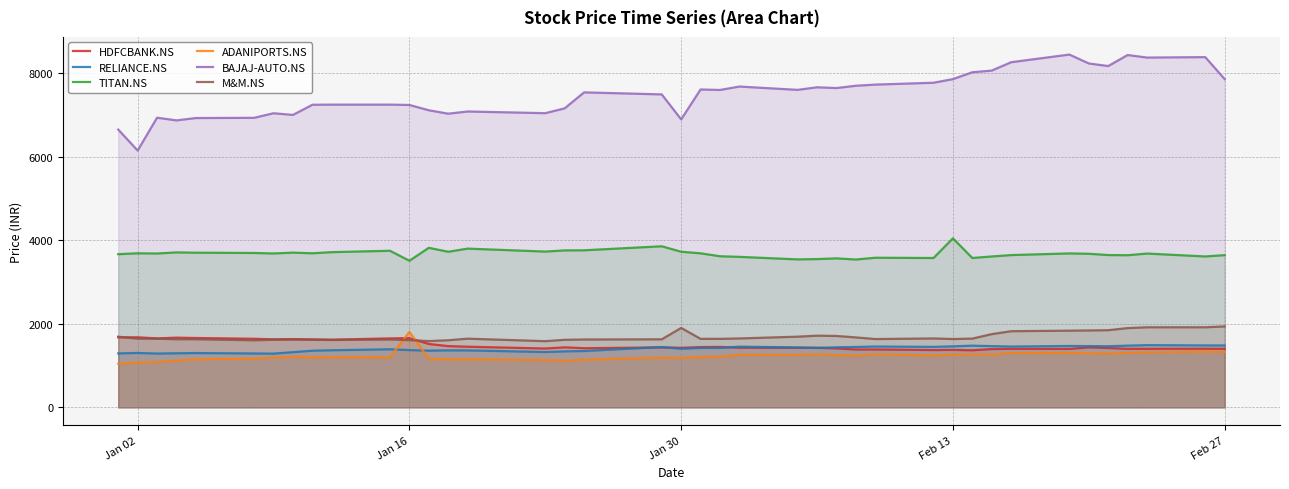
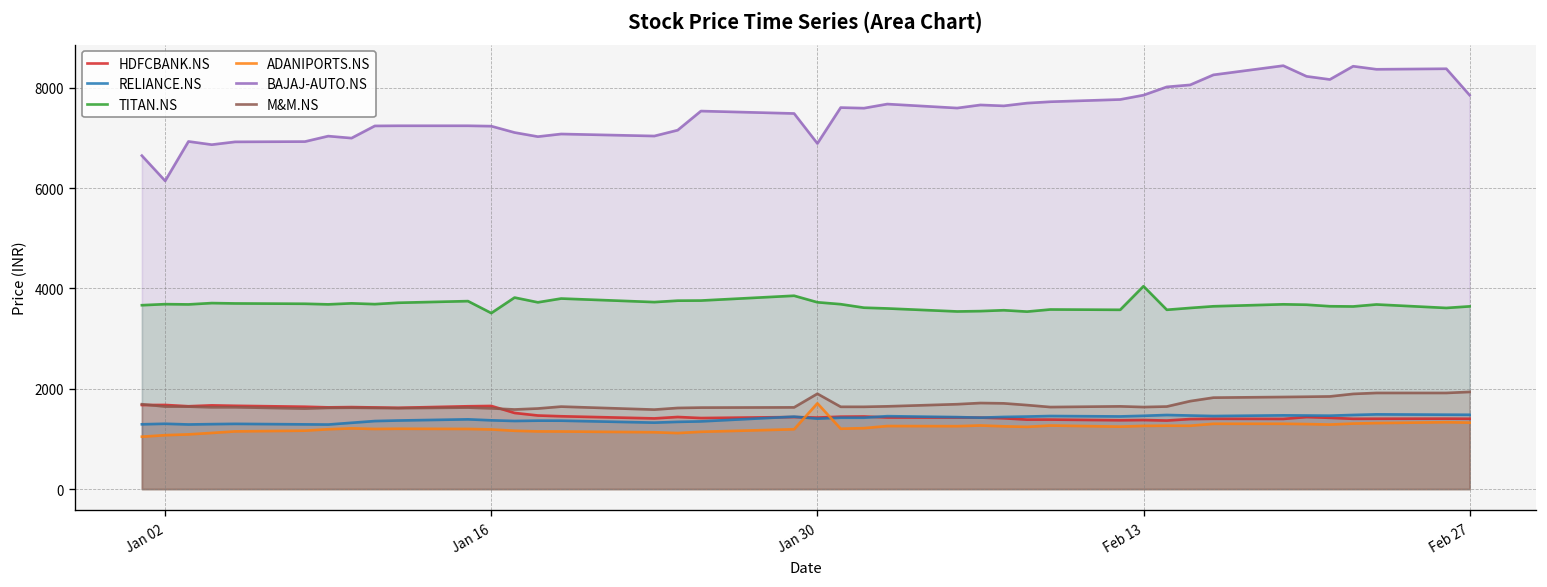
  {
    "HDFCBANK.NS": {
      "Feb 13": 1400,
      "Feb 27": 1400
    },
    "RELIANCE.NS": {
      "Jan 02": 1300,
      "Jan 16": 1400,
      "Feb 13": 1500,
      "Feb 27": 1500
    },
    "TITAN.NS": {
      "Jan 02": 3700,
      "Jan 16": 3500,
      "Jan 30": 3700,
      "Feb 13": 4000,
      "Feb 27": 3600
    },
    "ADANIPORTS.NS": {
      "Jan 02": 1100,
-     "Jan 16": 1800,
-     "Jan 30": 1200,
+     "Jan 16": 1200,
+     "Jan 30": 1700,
      "Feb 13": 1300,
      "Feb 27": 1300
    },
    "BAJAJ-AUTO.NS": {
      "Jan 02": 6100,
      "Jan 16": 7200,
      "Jan 30": 6900,
      "Feb 13": 7900,
      "Feb 27": 7900
    },
    "M&M.NS": {
      "Jan 30": 1900,
      "Feb 13": 1600,
      "Feb 27": 1900
    }
  }
